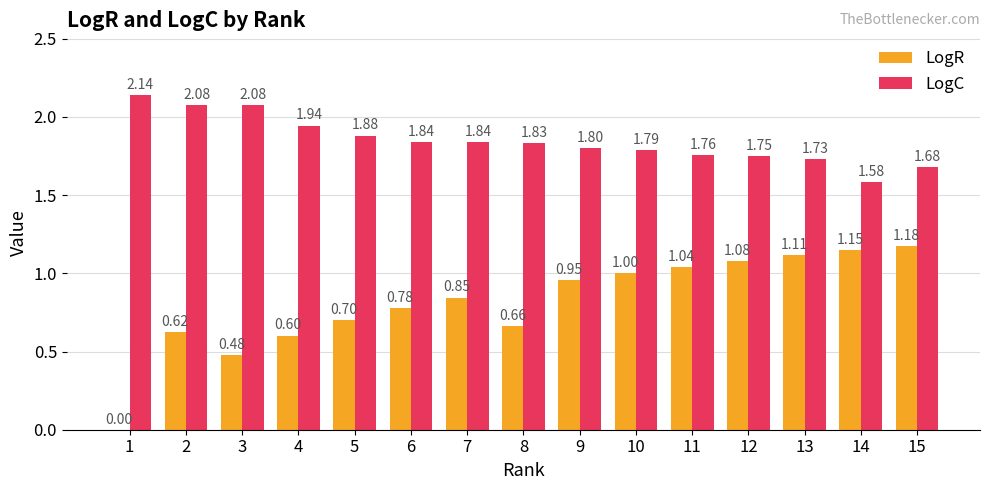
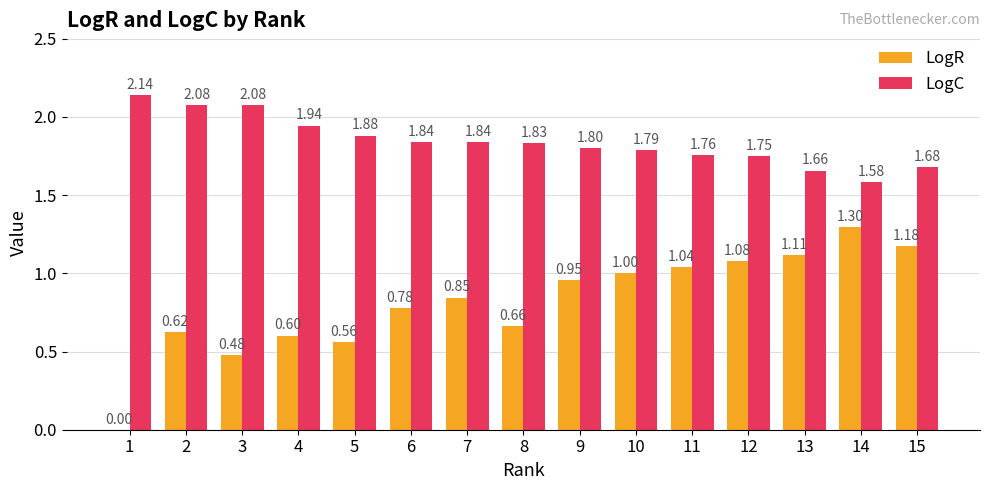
  {
    "LogR": {
      "1": 0.00,
      "2": 0.62,
      "3": 0.48,
      "4": 0.60,
-     "5": 0.70,
+     "5": 0.56,
      "6": 0.78,
      "7": 0.85,
      "8": 0.66,
      "9": 0.95,
      "10": 1.00,
      "11": 1.04,
      "12": 1.08,
      "13": 1.11,
-     "14": 1.15,
+     "14": 1.30,
      "15": 1.18
    },
    "LogC": {
      "1": 2.14,
      "2": 2.08,
      "3": 2.08,
      "4": 1.94,
      "5": 1.88,
      "6": 1.84,
      "7": 1.84,
      "8": 1.83,
      "9": 1.80,
      "10": 1.79,
      "11": 1.76,
      "12": 1.75,
-     "13": 1.73,
+     "13": 1.66,
      "14": 1.58,
      "15": 1.68
    }
  }
